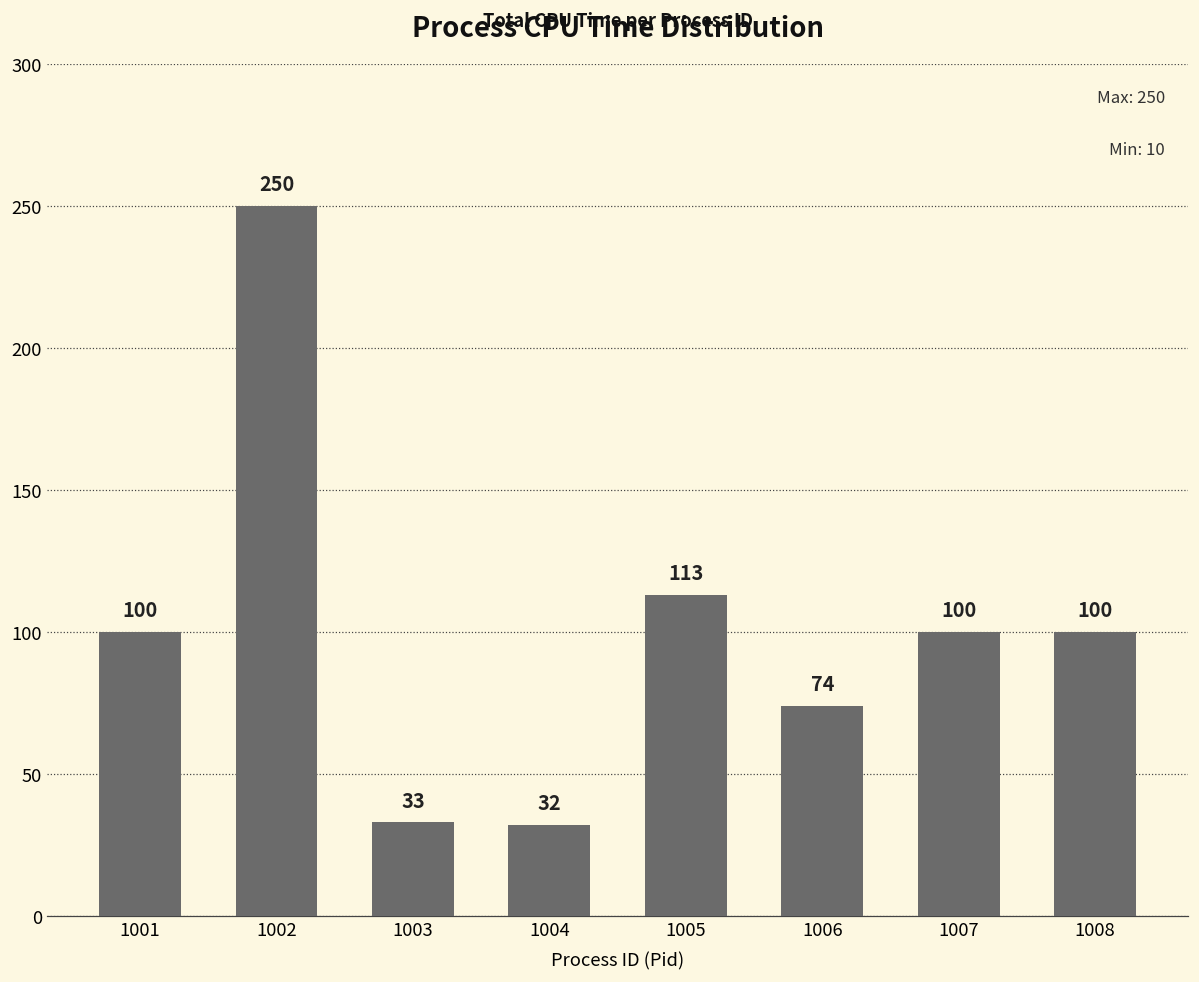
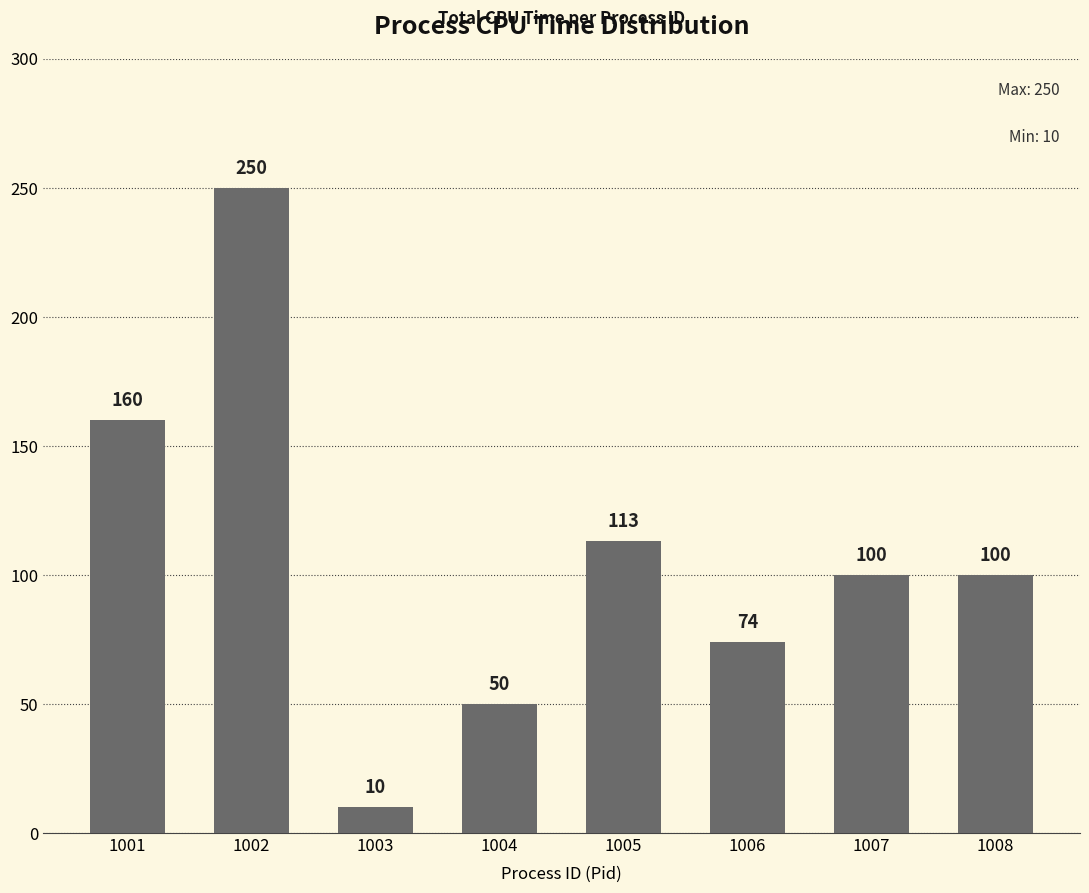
  {
-   "1001": 100,
+   "1001": 160,
    "1002": 250,
-   "1003": 33,
-   "1004": 32,
+   "1003": 10,
+   "1004": 50,
    "1005": 113,
    "1006": 74,
    "1007": 100,
    "1008": 100
  }
